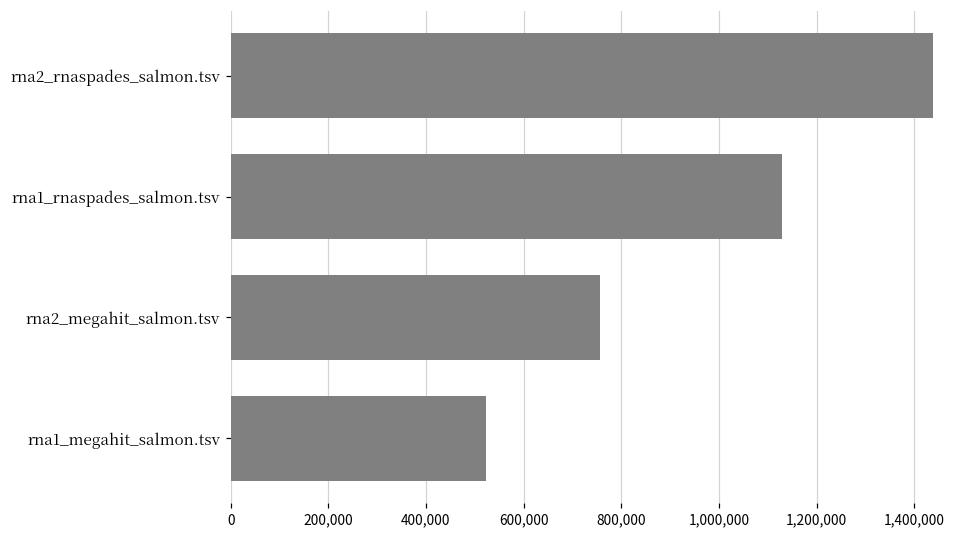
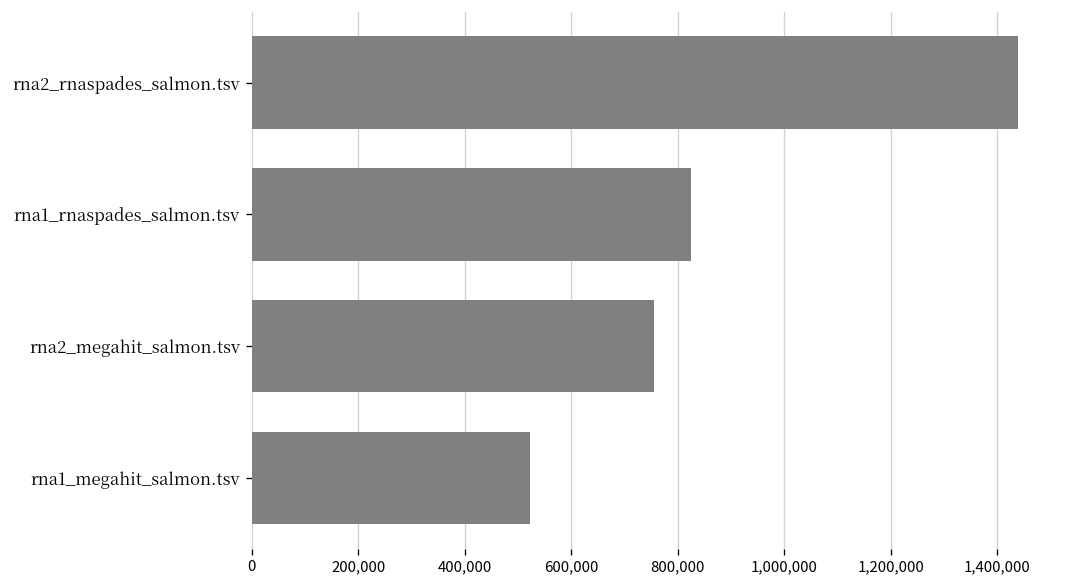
  {
    "rna2_rnaspades_salmon.tsv": "1,440,000",
-   "rna1_rnaspades_salmon.tsv": "1,130,000",
+   "rna1_rnaspades_salmon.tsv": "830,000",
    "rna2_megahit_salmon.tsv": "760,000",
    "rna1_megahit_salmon.tsv": "520,000"
  }
